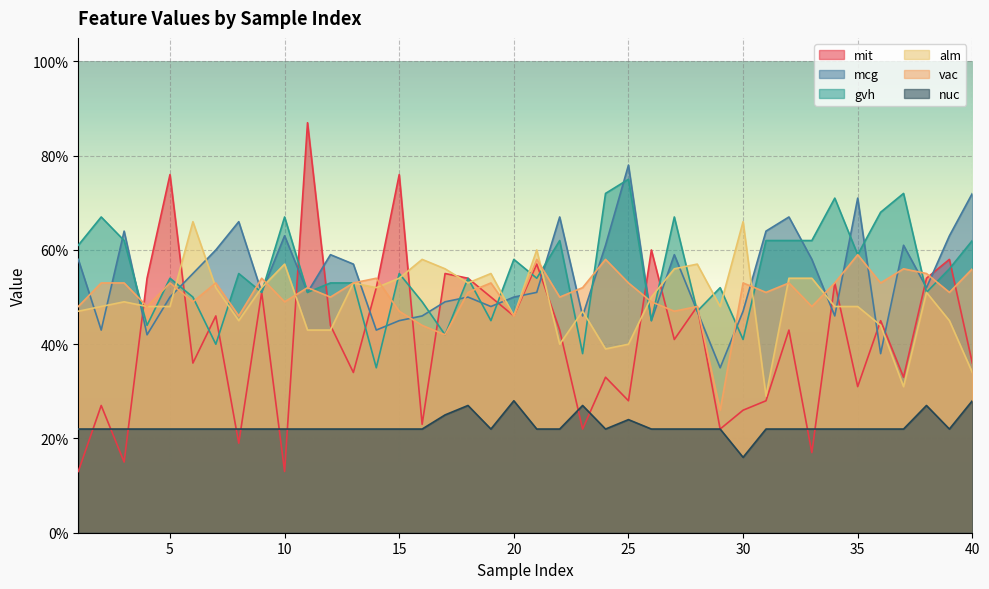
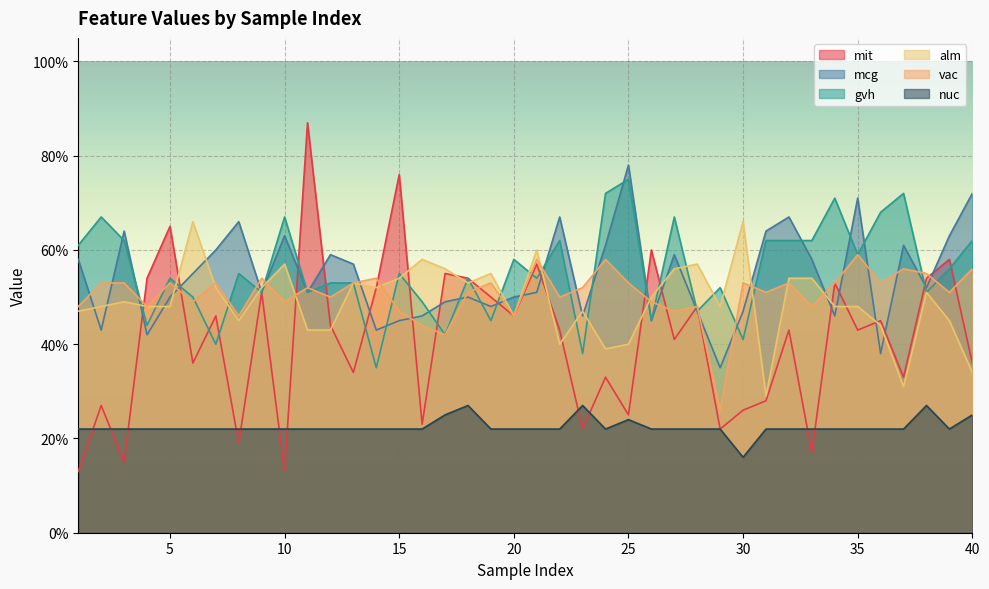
  {
    "mit": {
-     "5": "76%",
+     "5": "65%",
      "10": "13%",
      "15": "76%",
-     "25": "28%",
+     "25": "25%",
      "30": "26%",
-     "35": "31%",
+     "35": "43%",
      "40": "36%"
    },
    "nuc": {
      "5": "22%",
      "10": "22%",
      "15": "22%",
-     "20": "28%",
+     "20": "22%",
      "25": "24%",
      "30": "16%",
      "35": "22%",
-     "40": "28%"
+     "40": "25%"
    }
  }
